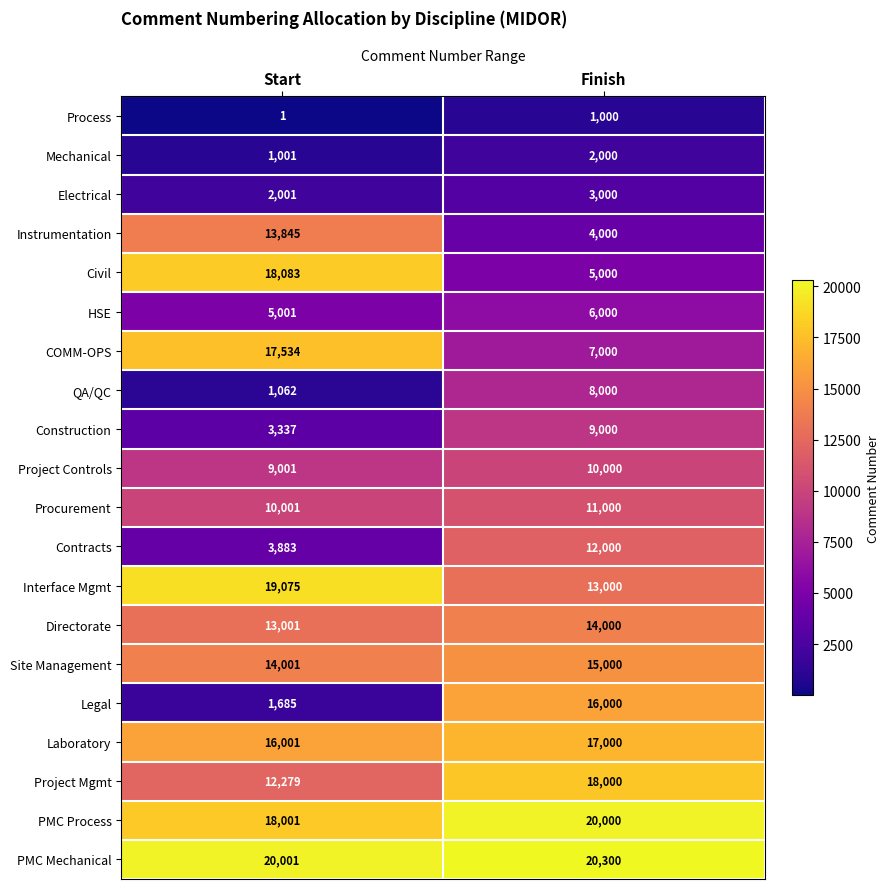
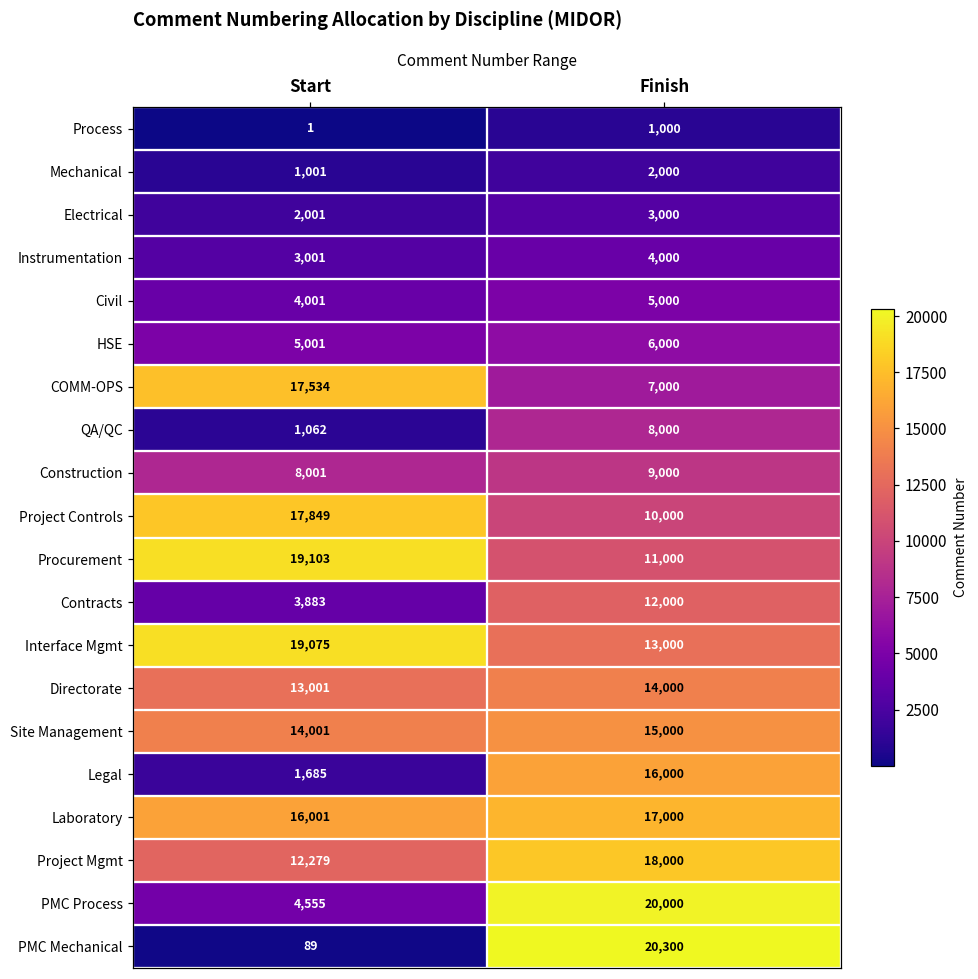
  {
    "Process": {
      "Start": "1",
      "Finish": "1,000"
    },
    "Mechanical": {
      "Start": "1,001",
      "Finish": "2,000"
    },
    "Electrical": {
      "Start": "2,001",
      "Finish": "3,000"
    },
    "Instrumentation": {
-     "Start": "13,845",
+     "Start": "3,001",
      "Finish": "4,000"
    },
    "Civil": {
-     "Start": "18,083",
+     "Start": "4,001",
      "Finish": "5,000"
    },
    "HSE": {
      "Start": "5,001",
      "Finish": "6,000"
    },
    "COMM-OPS": {
      "Start": "17,534",
      "Finish": "7,000"
    },
    "QA/QC": {
      "Start": "1,062",
      "Finish": "8,000"
    },
    "Construction": {
-     "Start": "3,337",
+     "Start": "8,001",
      "Finish": "9,000"
    },
    "Project Controls": {
-     "Start": "9,001",
+     "Start": "17,849",
      "Finish": "10,000"
    },
    "Procurement": {
-     "Start": "10,001",
+     "Start": "19,103",
      "Finish": "11,000"
    },
    "Contracts": {
      "Start": "3,883",
      "Finish": "12,000"
    },
    "Interface Mgmt": {
      "Start": "19,075",
      "Finish": "13,000"
    },
    "Directorate": {
      "Start": "13,001",
      "Finish": "14,000"
    },
    "Site Management": {
      "Start": "14,001",
      "Finish": "15,000"
    },
    "Legal": {
      "Start": "1,685",
      "Finish": "16,000"
    },
    "Laboratory": {
      "Start": "16,001",
      "Finish": "17,000"
    },
    "Project Mgmt": {
      "Start": "12,279",
      "Finish": "18,000"
    },
    "PMC Process": {
-     "Start": "18,001",
+     "Start": "4,555",
      "Finish": "20,000"
    },
    "PMC Mechanical": {
-     "Start": "20,001",
+     "Start": "89",
      "Finish": "20,300"
    }
  }
